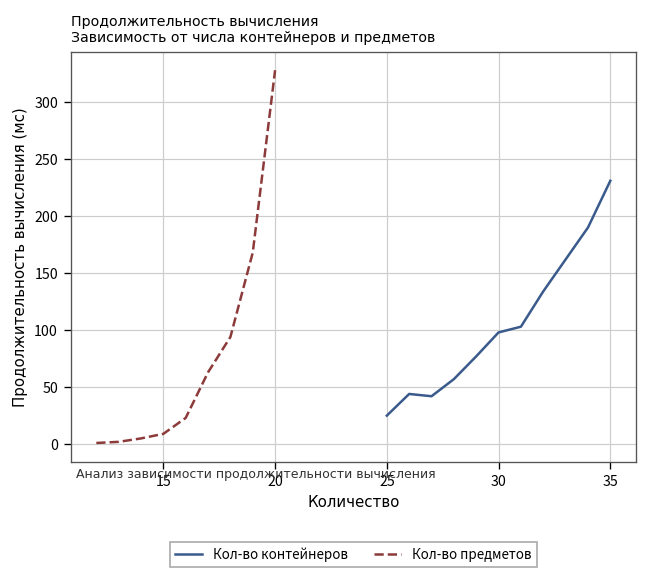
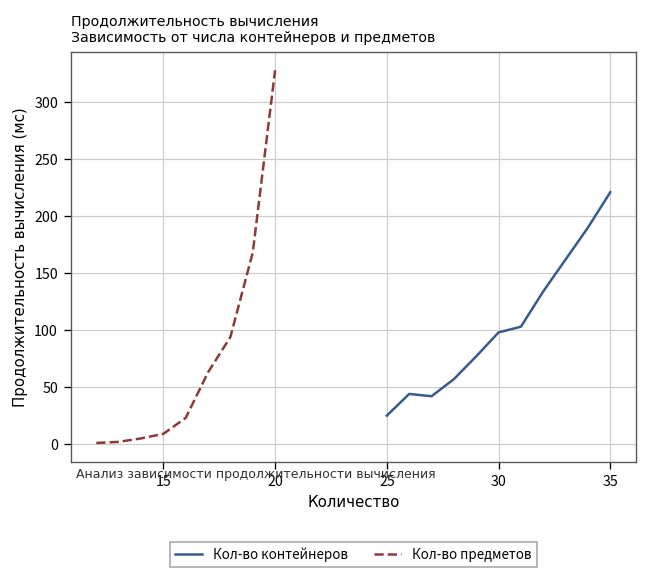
  {
    "Кол-во контейнеров": {
      "25": 30,
      "30": 100,
-     "35": 230
+     "35": 220
    },
    "Кол-во предметов": {
      "15": 10,
      "20": 330
    }
  }
